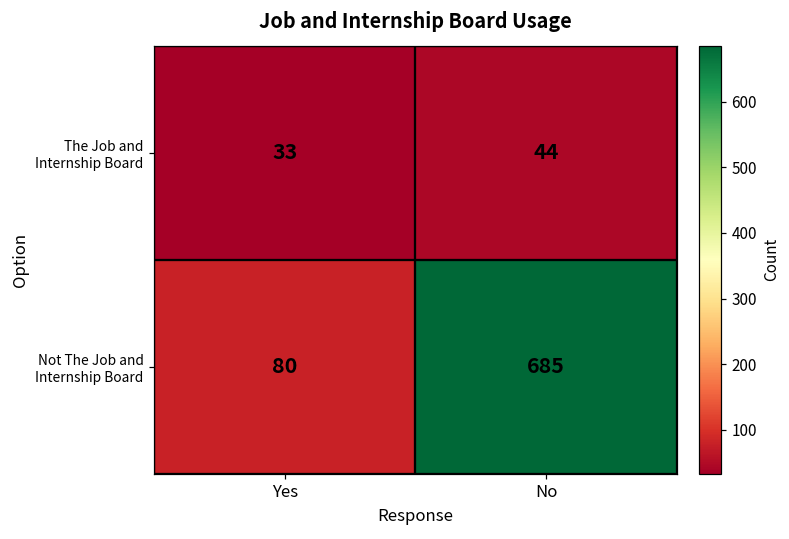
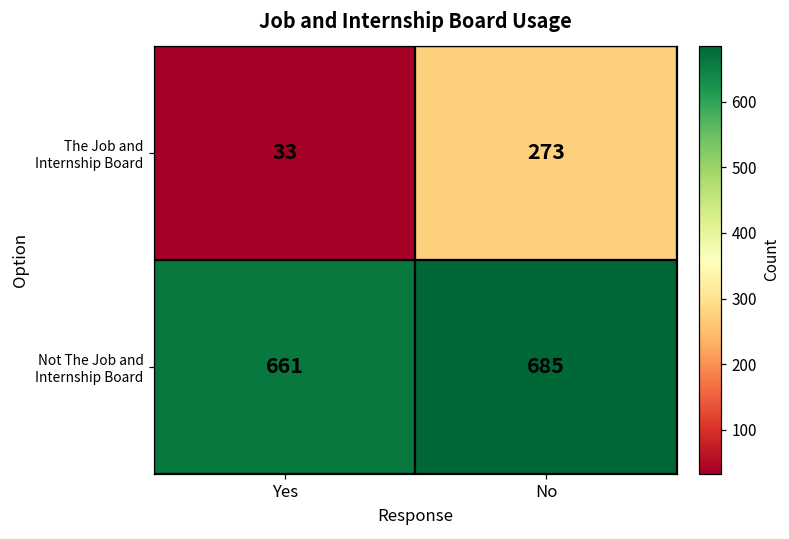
  {
    "The Job and Internship Board": {
      "Yes": 33,
-     "No": 44
+     "No": 273
    },
    "Not The Job and Internship Board": {
-     "Yes": 80,
+     "Yes": 661,
      "No": 685
    }
  }
